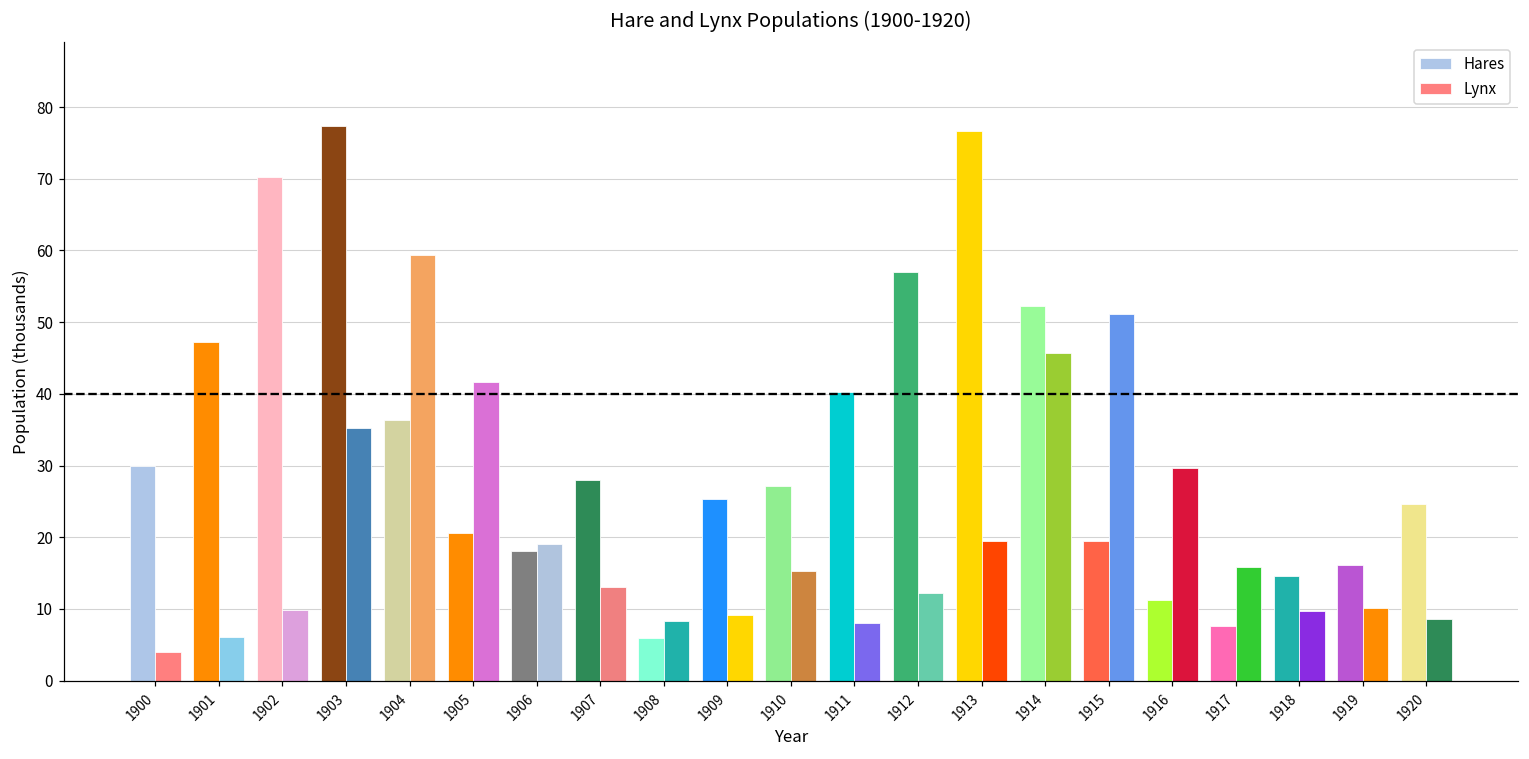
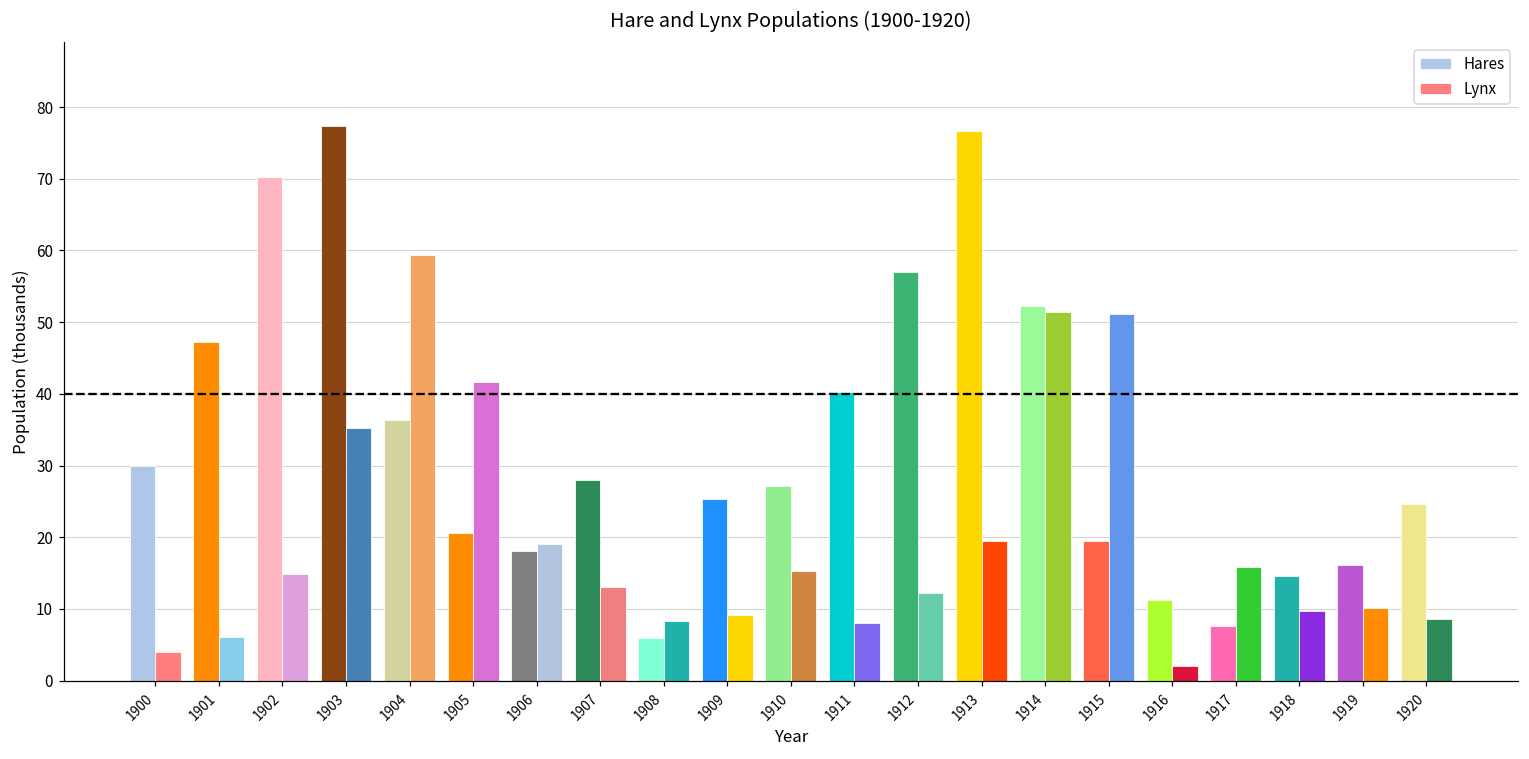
  {
    "Hares": {
      "1900": 30,
      "1901": 47,
      "1902": 70,
      "1903": 77,
      "1904": 36,
      "1905": 21,
      "1906": 18,
      "1907": 28,
      "1908": 6,
      "1909": 25,
      "1910": 27,
      "1911": 40,
      "1912": 57,
      "1913": 77,
      "1914": 52,
      "1915": 20,
      "1916": 11,
      "1917": 8,
      "1918": 15,
      "1919": 16,
      "1920": 25
    },
    "Lynx": {
      "1900": 4,
      "1901": 6,
-     "1902": 10,
+     "1902": 15,
      "1903": 35,
      "1904": 59,
      "1905": 42,
      "1906": 19,
      "1907": 13,
      "1908": 8,
      "1909": 9,
      "1910": 15,
      "1911": 8,
      "1912": 12,
      "1913": 20,
-     "1914": 46,
+     "1914": 51,
      "1915": 51,
-     "1916": 30,
+     "1916": 2,
      "1917": 16,
      "1918": 10,
      "1919": 10,
      "1920": 9
    }
  }
